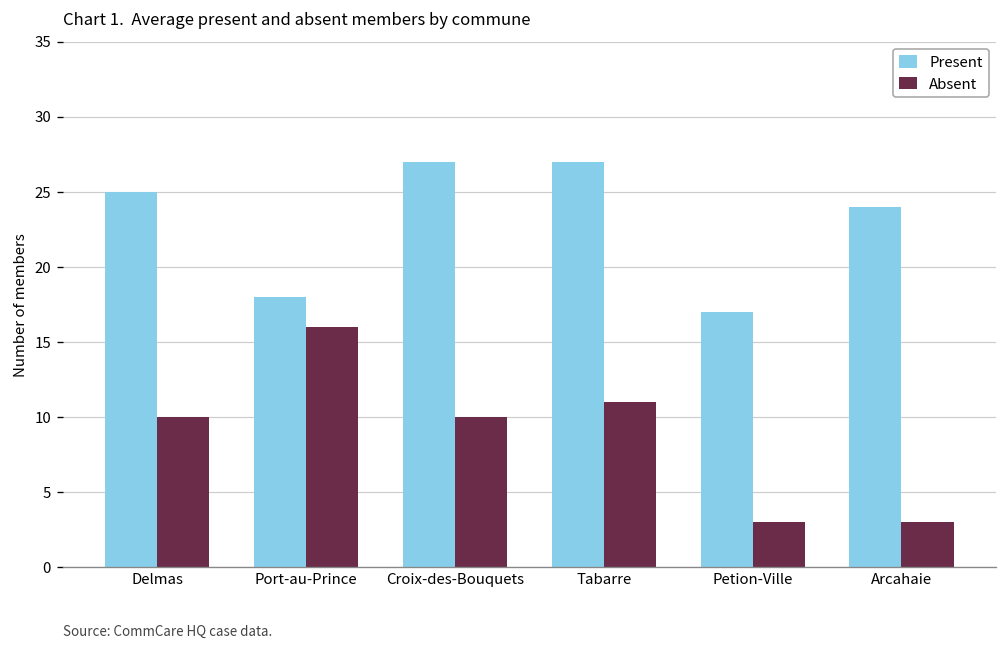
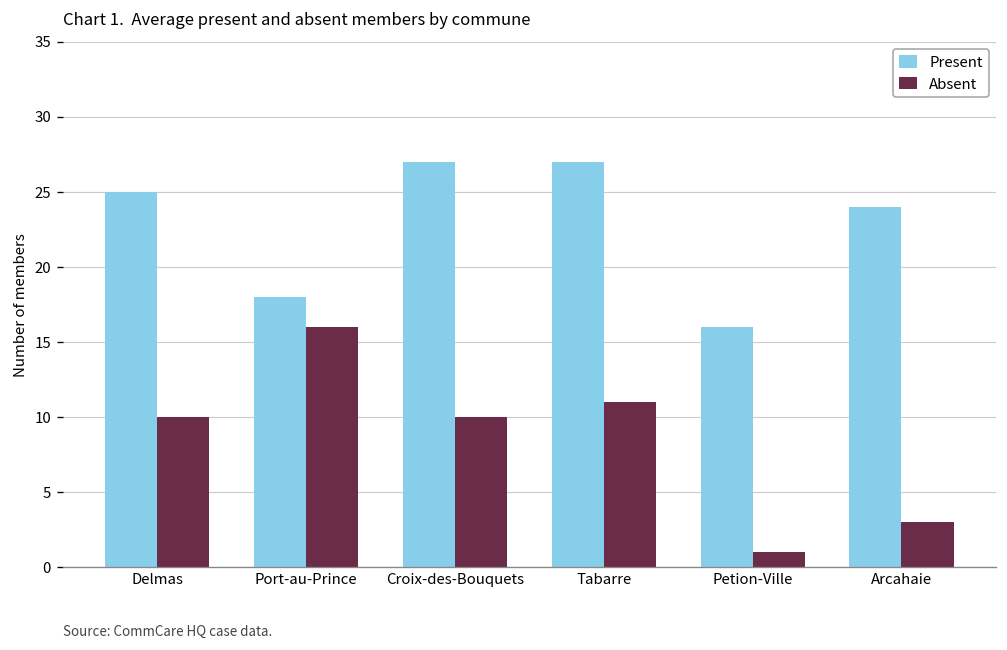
  {
    "Present": {
      "Delmas": 25,
      "Port-au-Prince": 18,
      "Croix-des-Bouquets": 27,
      "Tabarre": 27,
-     "Petion-Ville": 17,
+     "Petion-Ville": 16,
      "Arcahaie": 24
    },
    "Absent": {
      "Delmas": 10,
      "Port-au-Prince": 16,
      "Croix-des-Bouquets": 10,
      "Tabarre": 11,
-     "Petion-Ville": 3,
+     "Petion-Ville": 1,
      "Arcahaie": 3
    }
  }
